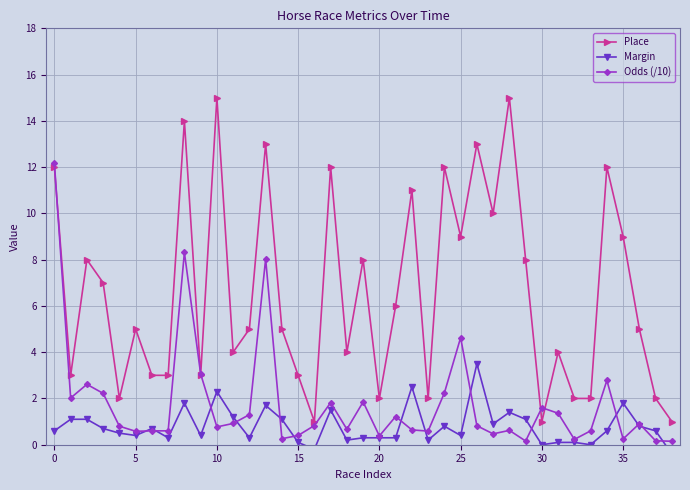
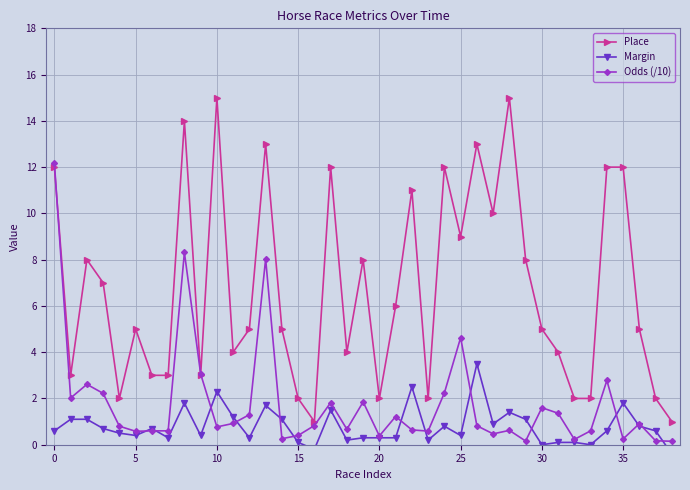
  {
    "Place": {
      "0": 12,
      "5": 5,
      "10": 15,
-     "15": 3,
+     "15": 2,
      "20": 2,
      "25": 9,
-     "30": 1,
-     "35": 9
+     "30": 5,
+     "35": 12
    }
  }
